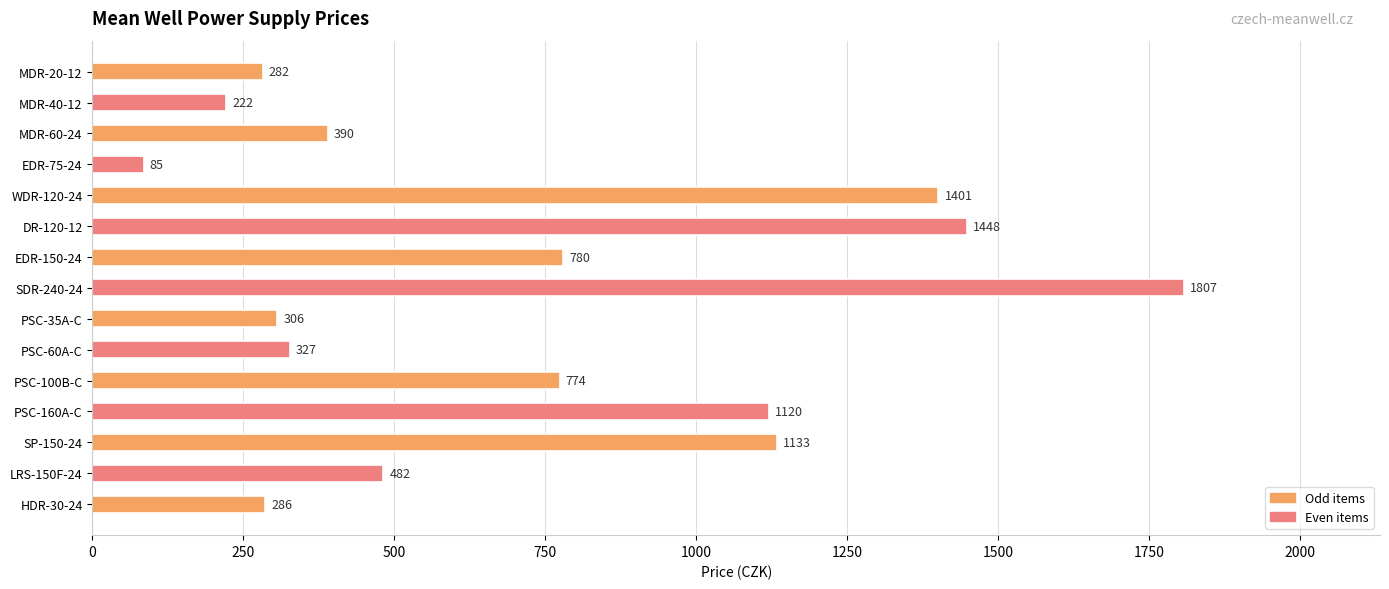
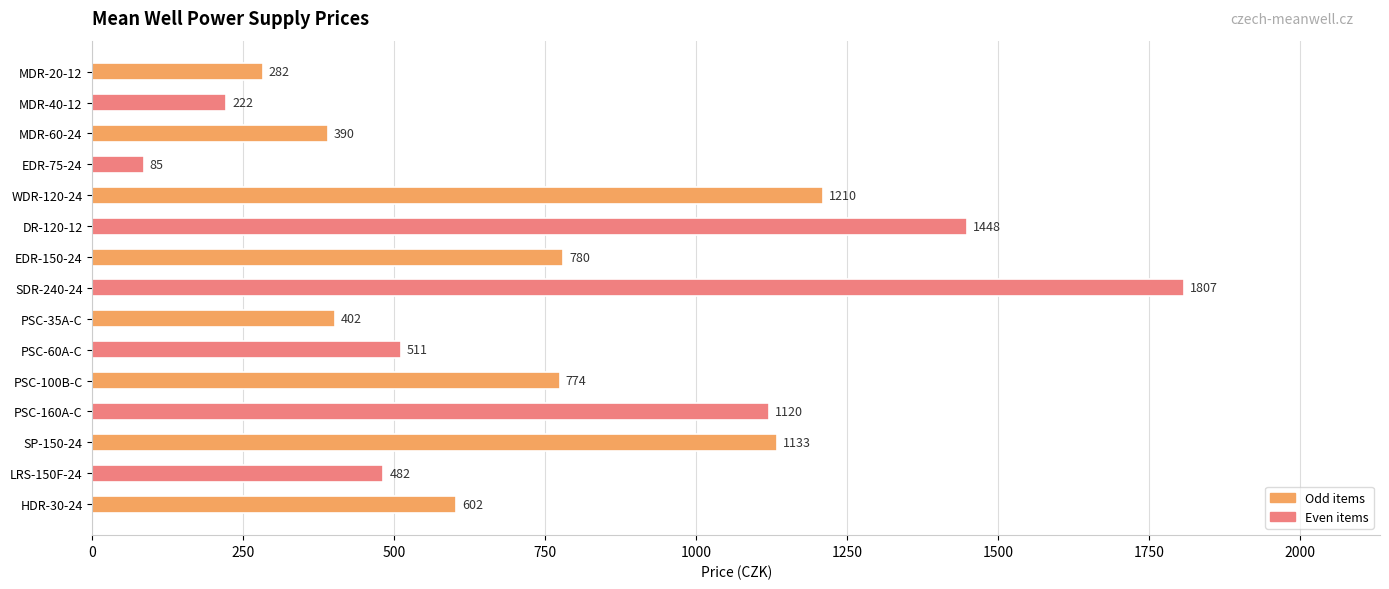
  {
    "MDR-20-12": 282,
    "MDR-40-12": 222,
    "MDR-60-24": 390,
    "EDR-75-24": 85,
-   "WDR-120-24": 1401,
+   "WDR-120-24": 1210,
    "DR-120-12": 1448,
    "EDR-150-24": 780,
    "SDR-240-24": 1807,
-   "PSC-35A-C": 306,
-   "PSC-60A-C": 327,
+   "PSC-35A-C": 402,
+   "PSC-60A-C": 511,
    "PSC-100B-C": 774,
    "PSC-160A-C": 1120,
    "SP-150-24": 1133,
    "LRS-150F-24": 482,
-   "HDR-30-24": 286
+   "HDR-30-24": 602
  }
